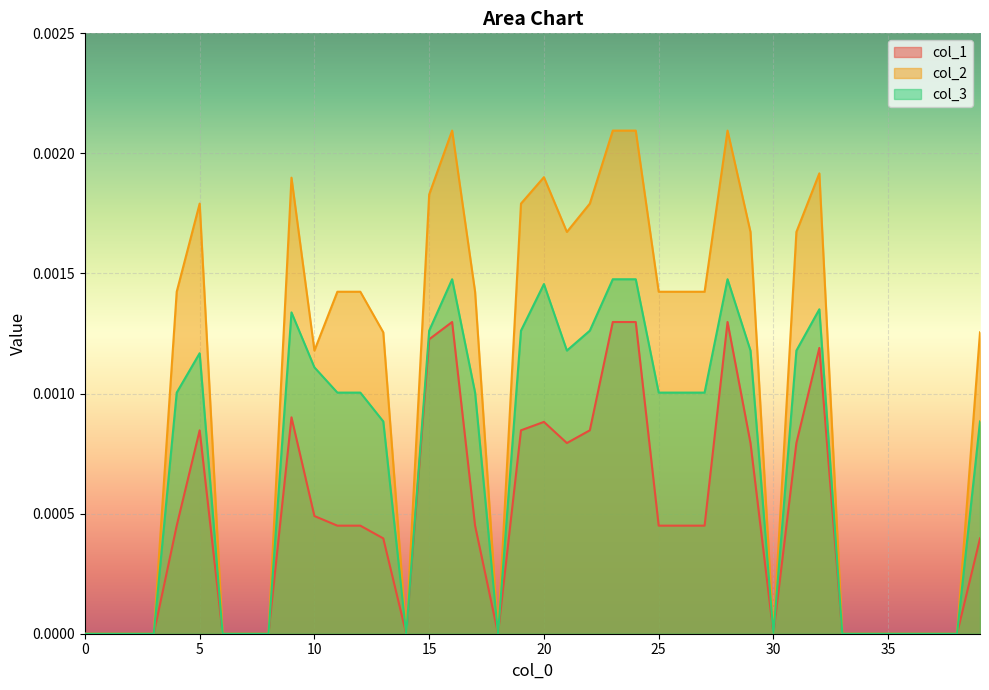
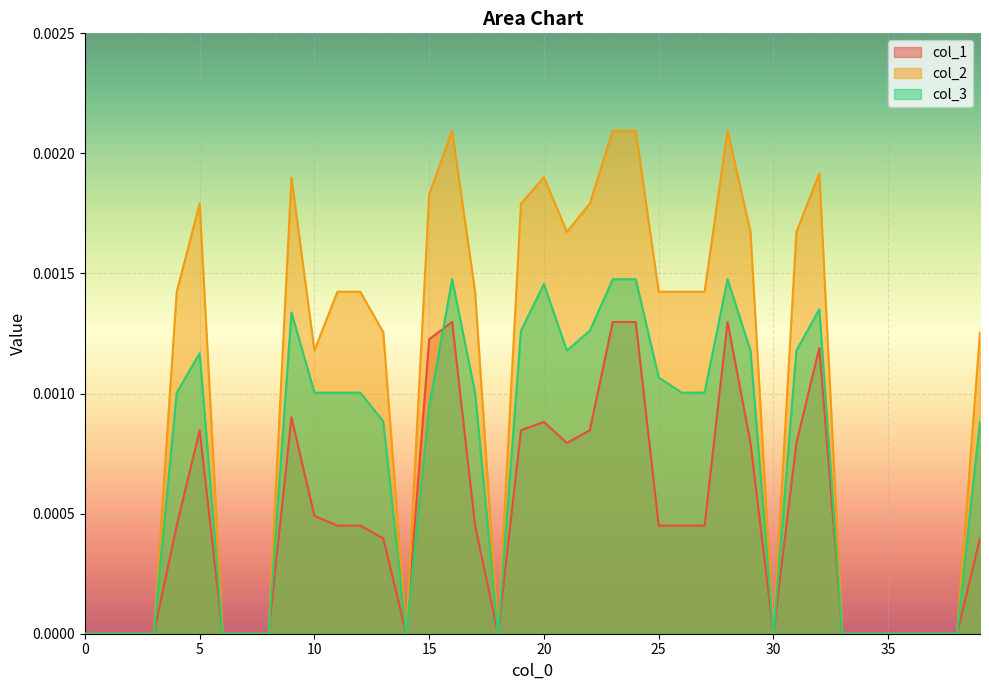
  {
    "col_1": {
      "5": 0.00085,
      "10": 0.00049,
      "15": 0.00123,
      "20": 0.00088,
      "25": 0.00045
    },
    "col_2": {
      "5": 0.00179,
      "10": 0.00118,
      "15": 0.00183,
      "20": 0.00190,
      "25": 0.00142
    },
    "col_3": {
      "5": 0.00117,
-     "10": 0.00111,
-     "15": 0.00126,
+     "10": 0.00100,
+     "15": 0.00094,
      "20": 0.00146,
-     "25": 0.00100
+     "25": 0.00107
    }
  }
